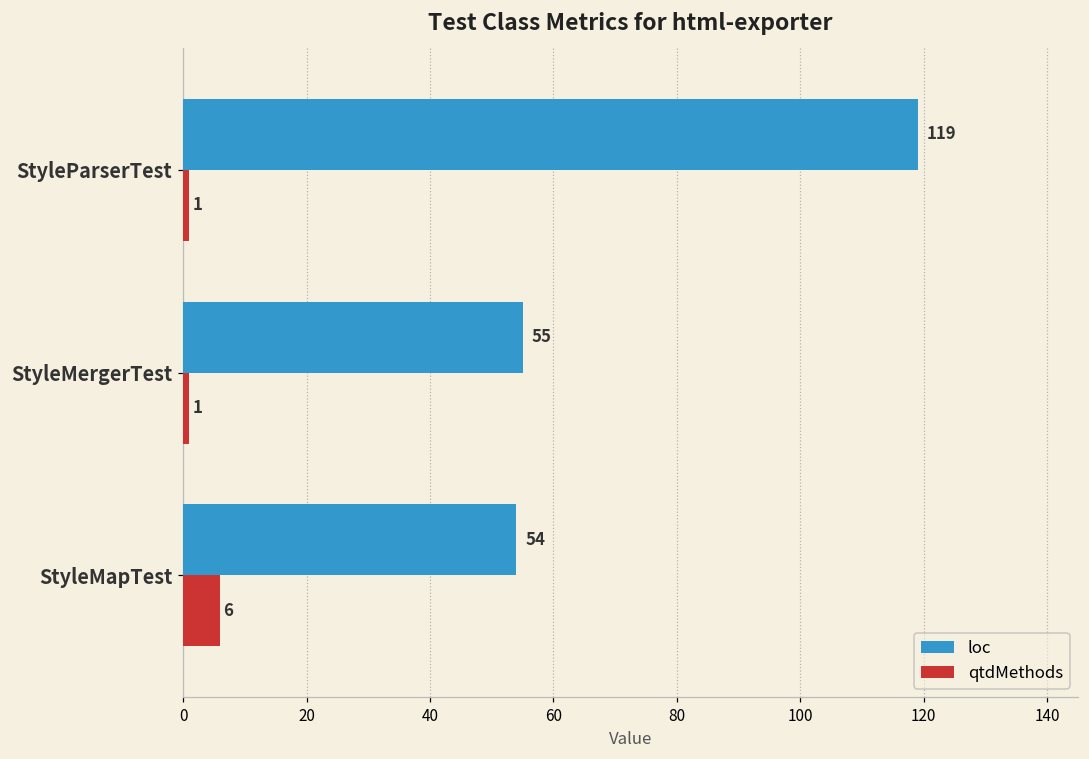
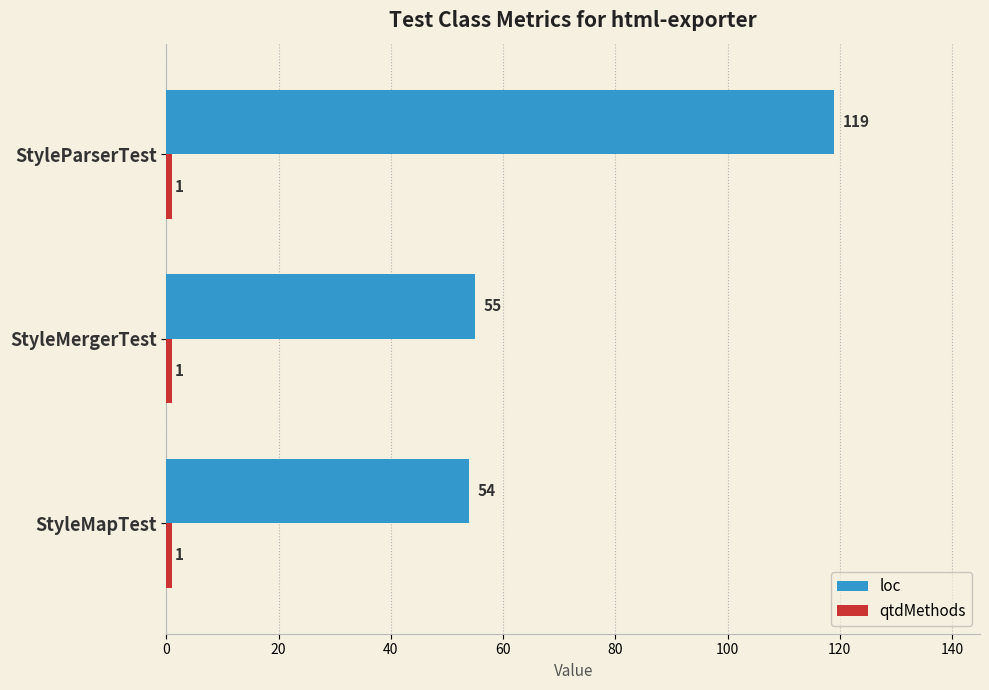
  {
    "loc": {
      "StyleParserTest": 119,
      "StyleMergerTest": 55,
      "StyleMapTest": 54
    },
    "qtdMethods": {
      "StyleParserTest": 1,
      "StyleMergerTest": 1,
-     "StyleMapTest": 6
+     "StyleMapTest": 1
    }
  }
